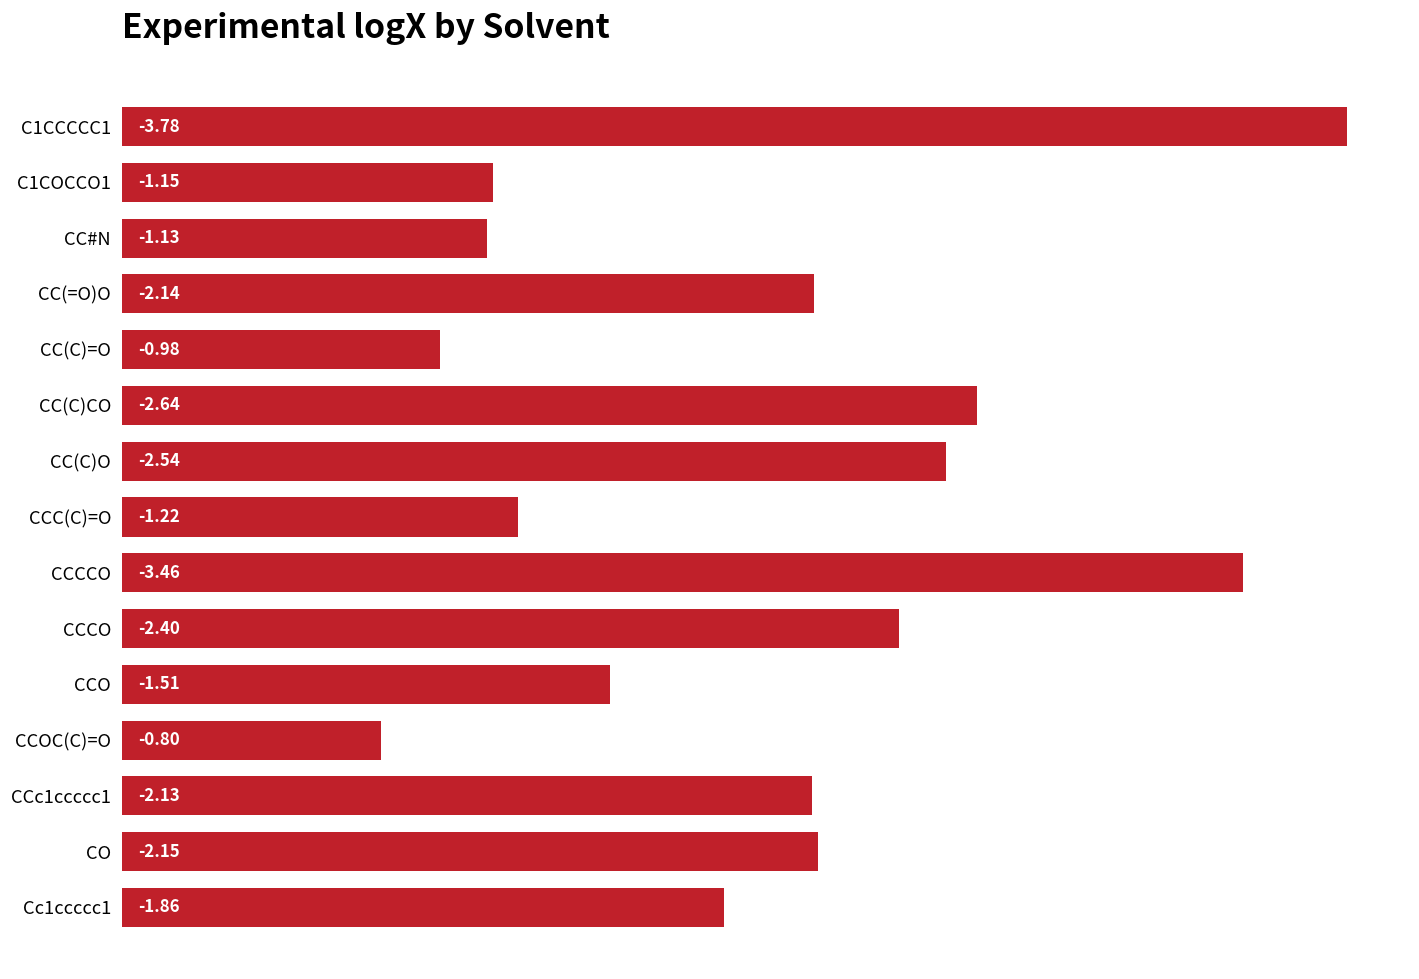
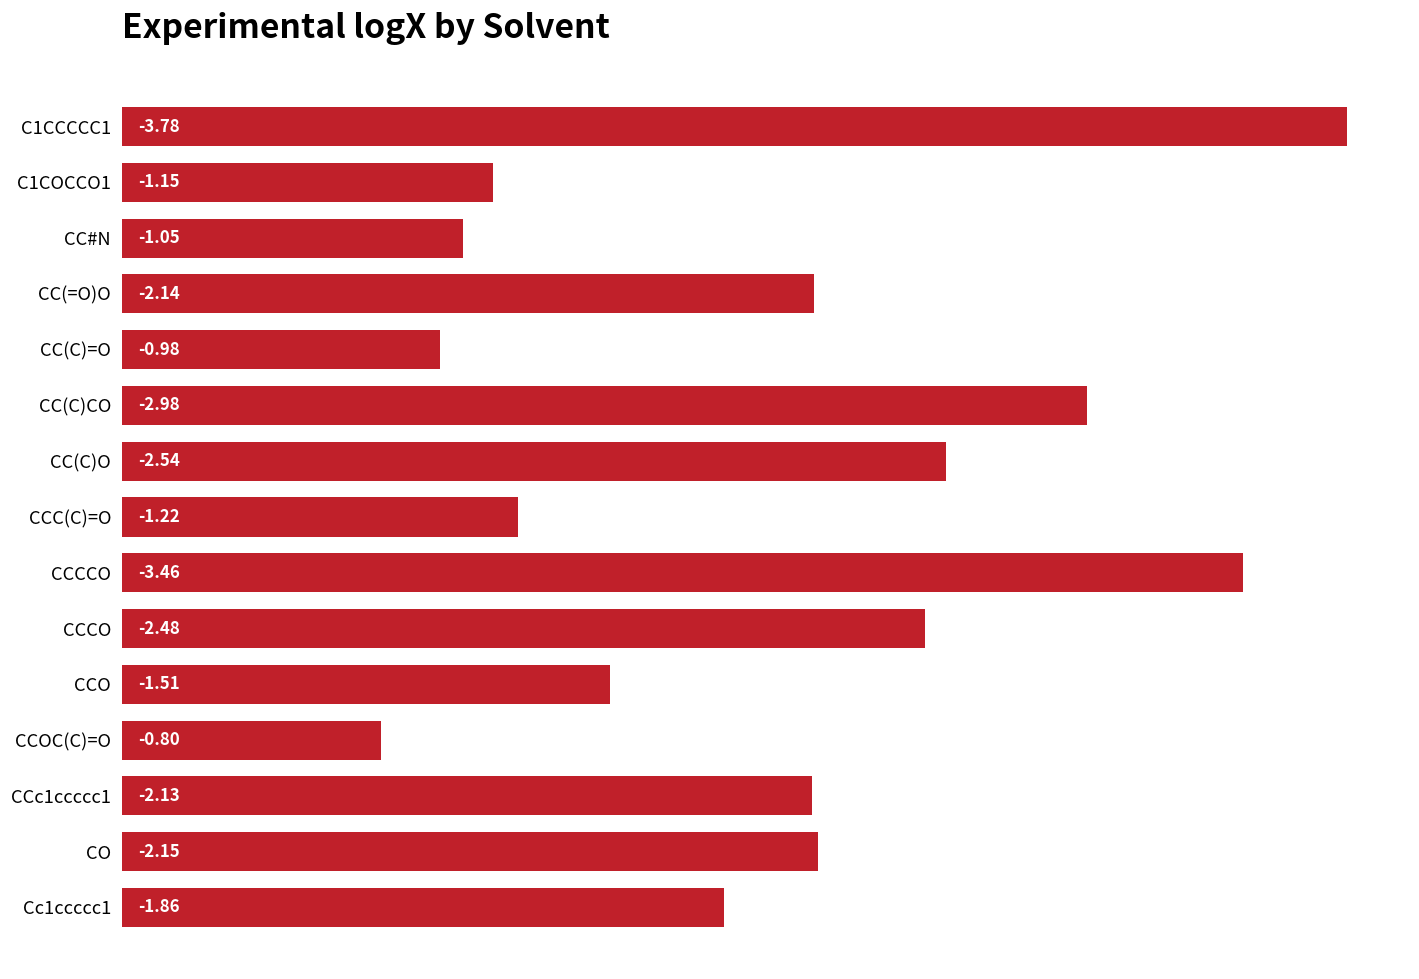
  {
-   "CC#N": -1.13,
-   "CC(C)CO": -2.64,
-   "CCCO": -2.40
+   "CC#N": -1.05,
+   "CC(C)CO": -2.98,
+   "CCCO": -2.48
  }
